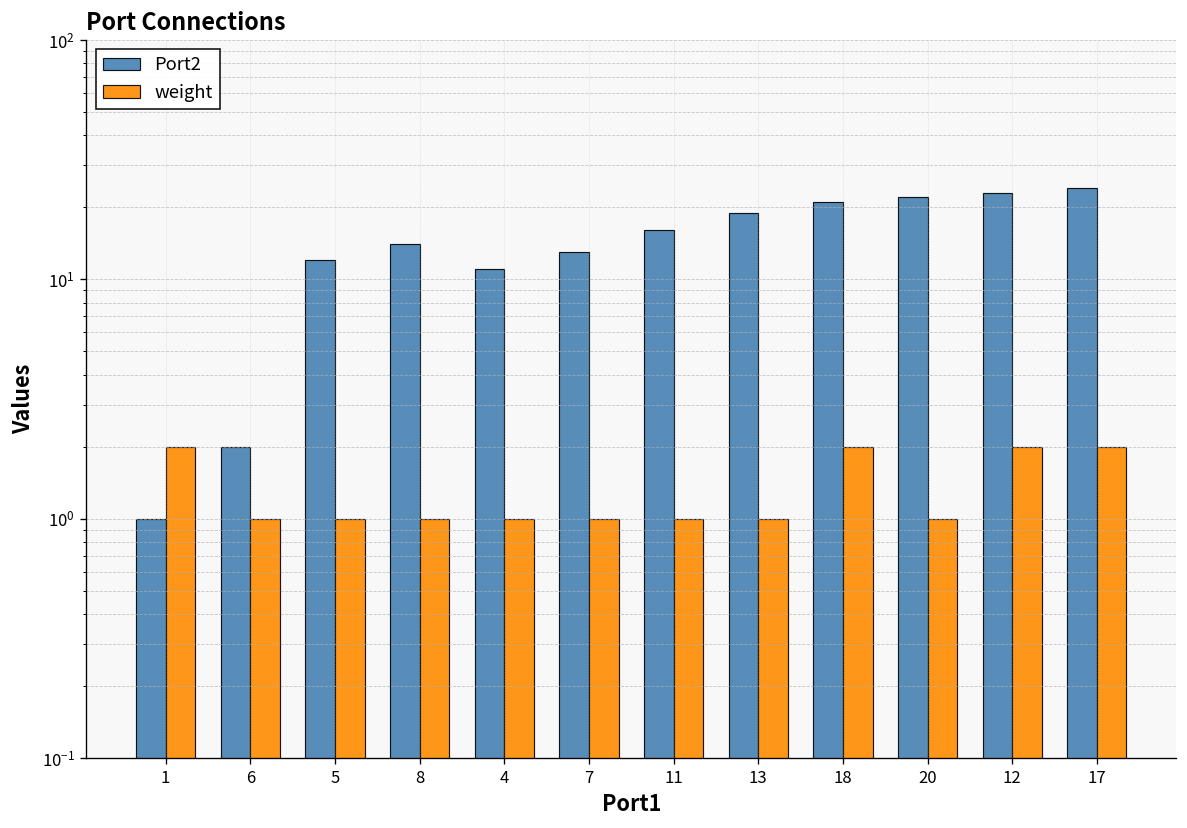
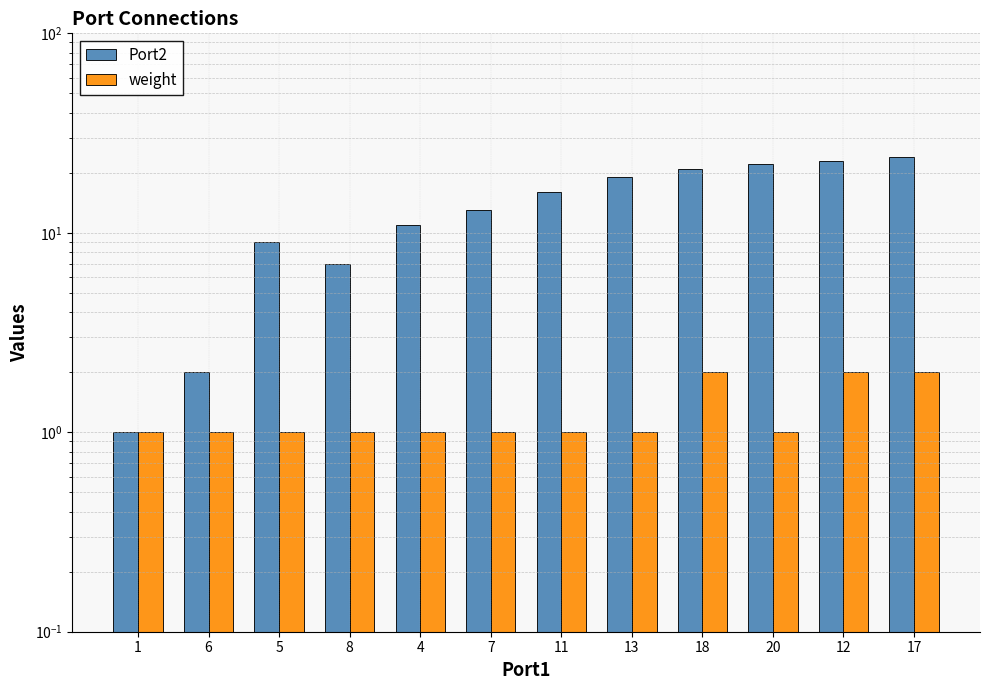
  {
    "Port2": {
      "1": 1,
      "6": 2,
-     "5": 12,
-     "8": 14,
+     "5": 9,
+     "8": 7,
      "4": 11,
      "7": 13,
      "11": 16,
      "13": 19,
      "18": 21,
      "20": 22,
      "12": 23,
      "17": 24
    },
    "weight": {
-     "1": 2,
+     "1": 1,
      "6": 1,
      "5": 1,
      "8": 1,
      "4": 1,
      "7": 1,
      "11": 1,
      "13": 1,
      "18": 2,
      "20": 1,
      "12": 2,
      "17": 2
    }
  }
